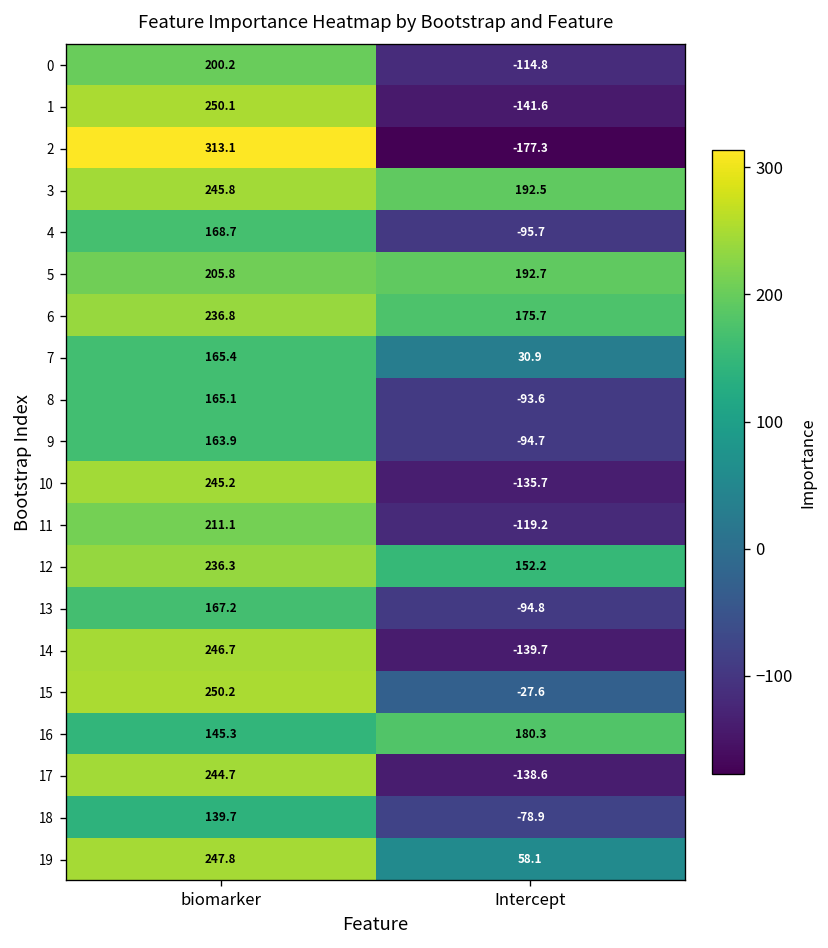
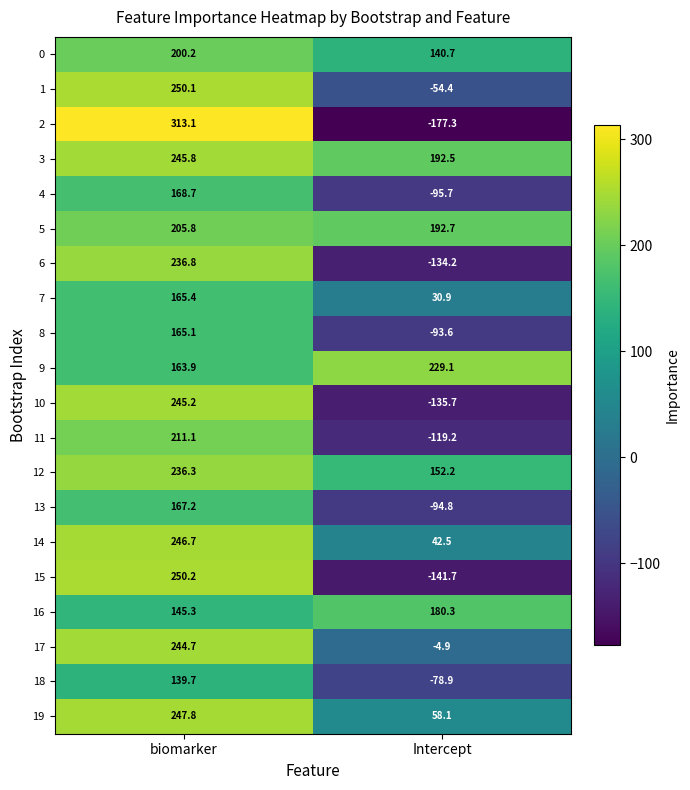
  {
    "0": {
      "biomarker": 200.2,
-     "Intercept": -114.8
+     "Intercept": 140.7
    },
    "1": {
      "biomarker": 250.1,
-     "Intercept": -141.6
+     "Intercept": -54.4
    },
    "2": {
      "biomarker": 313.1,
      "Intercept": -177.3
    },
    "3": {
      "biomarker": 245.8,
      "Intercept": 192.5
    },
    "4": {
      "biomarker": 168.7,
      "Intercept": -95.7
    },
    "5": {
      "biomarker": 205.8,
      "Intercept": 192.7
    },
    "6": {
      "biomarker": 236.8,
-     "Intercept": 175.7
+     "Intercept": -134.2
    },
    "7": {
      "biomarker": 165.4,
      "Intercept": 30.9
    },
    "8": {
      "biomarker": 165.1,
      "Intercept": -93.6
    },
    "9": {
      "biomarker": 163.9,
-     "Intercept": -94.7
+     "Intercept": 229.1
    },
    "10": {
      "biomarker": 245.2,
      "Intercept": -135.7
    },
    "11": {
      "biomarker": 211.1,
      "Intercept": -119.2
    },
    "12": {
      "biomarker": 236.3,
      "Intercept": 152.2
    },
    "13": {
      "biomarker": 167.2,
      "Intercept": -94.8
    },
    "14": {
      "biomarker": 246.7,
-     "Intercept": -139.7
+     "Intercept": 42.5
    },
    "15": {
      "biomarker": 250.2,
-     "Intercept": -27.6
+     "Intercept": -141.7
    },
    "16": {
      "biomarker": 145.3,
      "Intercept": 180.3
    },
    "17": {
      "biomarker": 244.7,
-     "Intercept": -138.6
+     "Intercept": -4.9
    },
    "18": {
      "biomarker": 139.7,
      "Intercept": -78.9
    },
    "19": {
      "biomarker": 247.8,
      "Intercept": 58.1
    }
  }
